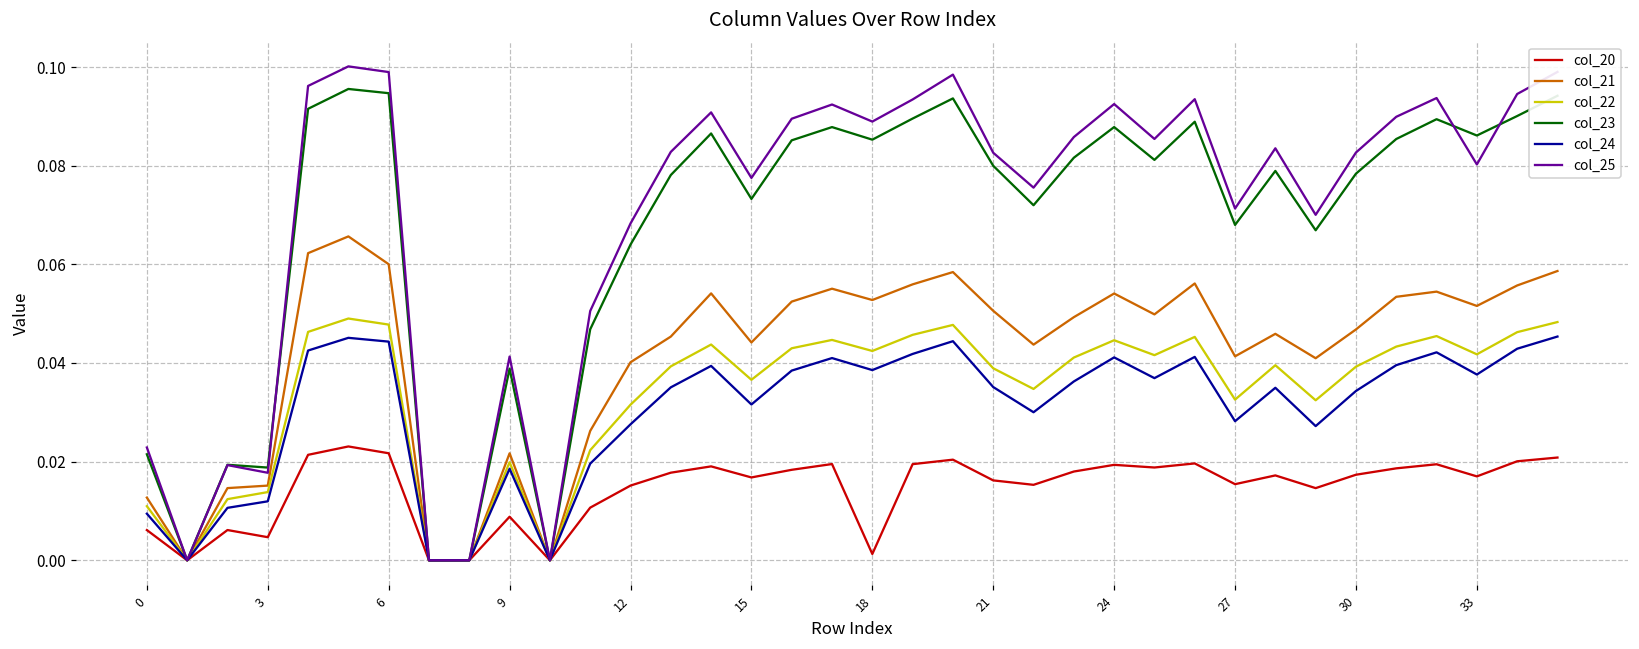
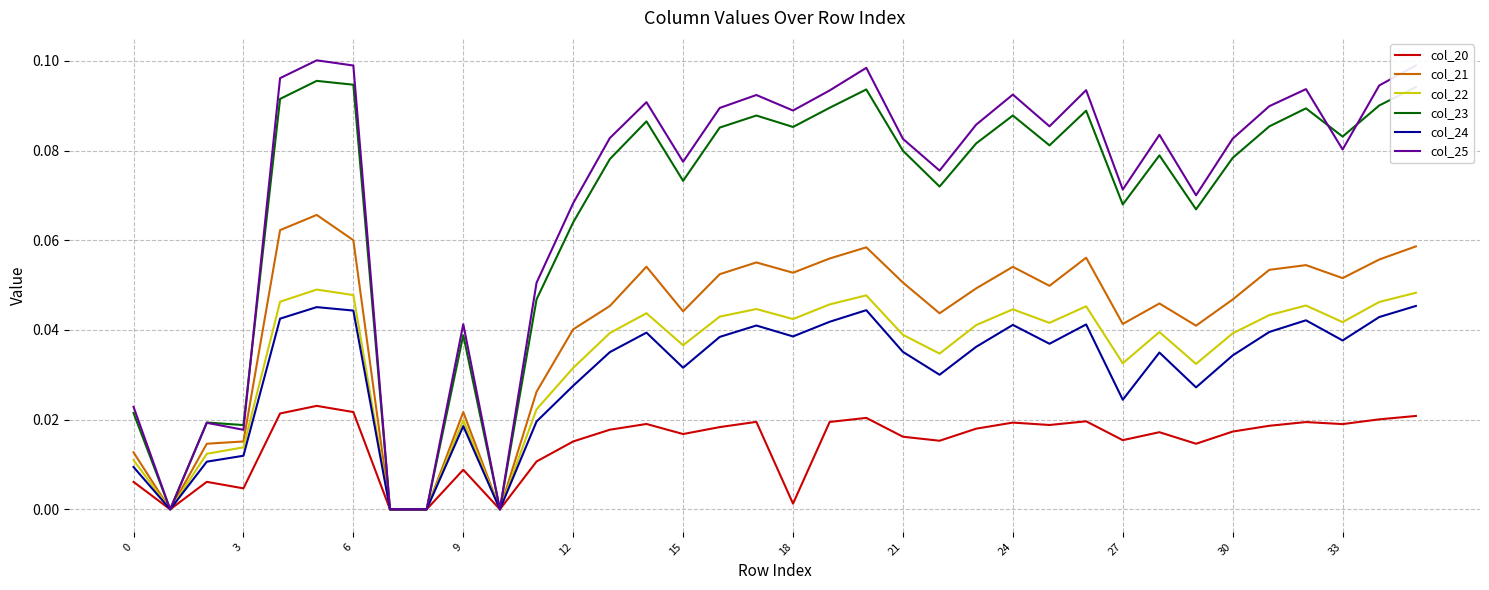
  {
    "col_20": {
      "0": 0.006,
      "3": 0.005,
      "6": 0.022,
      "9": 0.009,
      "12": 0.015,
      "15": 0.017,
      "18": 0.001,
      "21": 0.016,
      "24": 0.019,
      "27": 0.015,
      "30": 0.017,
-     "33": 0.017
+     "33": 0.019
    },
    "col_21": {
      "0": 0.013,
      "3": 0.015,
      "6": 0.060,
      "9": 0.022,
      "12": 0.040,
      "15": 0.044,
      "18": 0.053,
      "21": 0.051,
      "24": 0.054,
      "27": 0.041,
      "30": 0.047,
      "33": 0.052
    },
    "col_22": {
      "0": 0.011,
      "3": 0.014,
      "6": 0.048,
      "9": 0.020,
      "12": 0.032,
      "15": 0.037,
      "18": 0.042,
      "21": 0.039,
      "24": 0.045,
      "27": 0.033,
      "30": 0.039,
      "33": 0.042
    },
    "col_23": {
      "0": 0.021,
      "3": 0.019,
      "6": 0.095,
      "9": 0.039,
      "12": 0.064,
      "15": 0.073,
      "18": 0.085,
      "21": 0.080,
      "24": 0.088,
      "27": 0.068,
      "30": 0.078,
-     "33": 0.086
+     "33": 0.083
    },
    "col_24": {
      "0": 0.009,
      "3": 0.012,
      "6": 0.044,
      "9": 0.019,
      "12": 0.028,
      "15": 0.032,
      "18": 0.039,
      "21": 0.035,
      "24": 0.041,
-     "27": 0.028,
+     "27": 0.024,
      "30": 0.034,
      "33": 0.038
    },
    "col_25": {
      "0": 0.023,
      "3": 0.018,
      "6": 0.099,
      "9": 0.041,
      "12": 0.068,
      "15": 0.078,
      "18": 0.089,
      "21": 0.083,
      "24": 0.092,
      "27": 0.071,
      "30": 0.083,
      "33": 0.080
    }
  }
